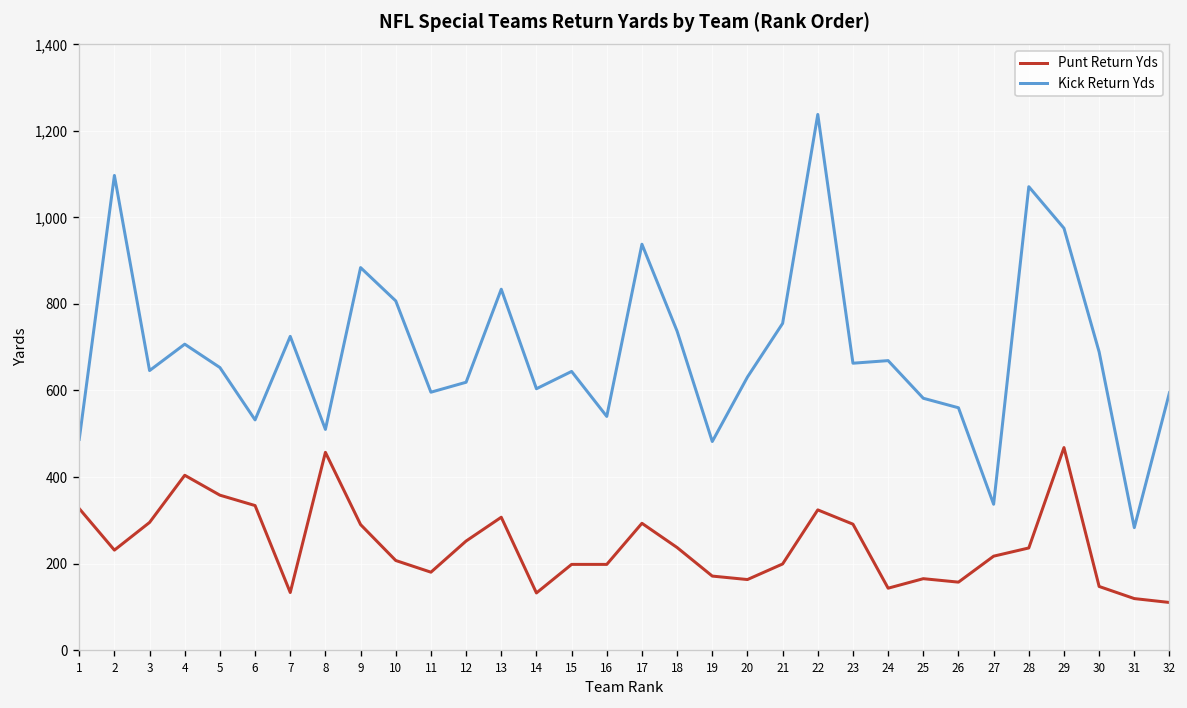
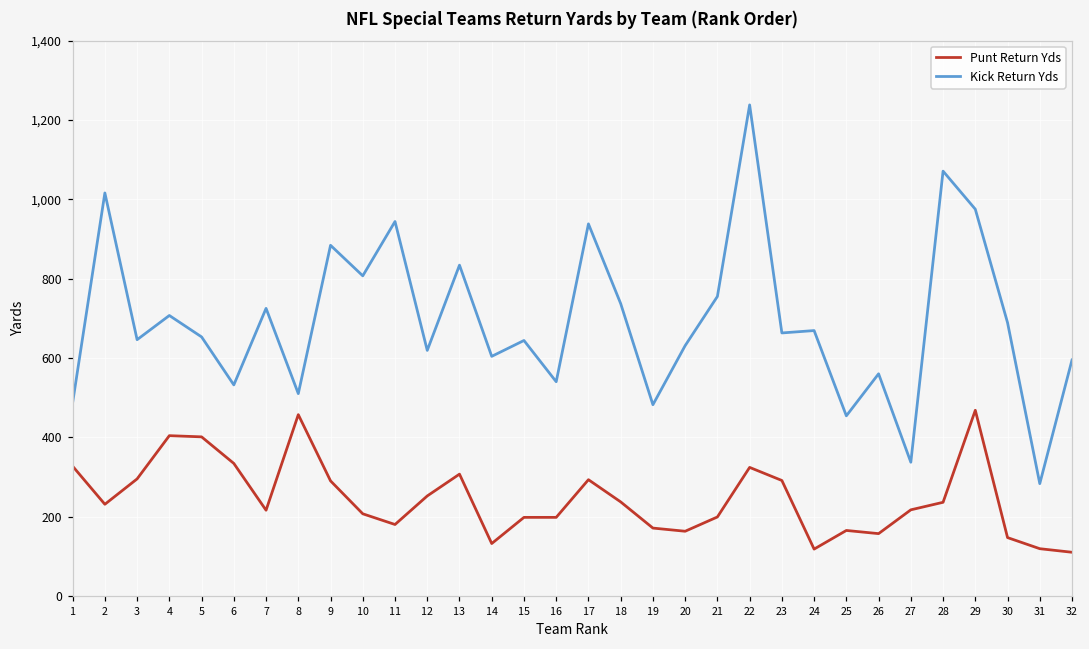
  {
    "Punt Return Yds": {
      "1": "330",
      "2": "230",
      "3": "300",
      "4": "400",
-     "5": "360",
+     "5": "400",
      "6": "330",
-     "7": "130",
+     "7": "220",
      "8": "460",
      "9": "290",
      "10": "210",
      "11": "180",
      "12": "250",
      "13": "310",
      "14": "130",
      "15": "200",
      "16": "200",
      "17": "290",
      "18": "240",
      "19": "170",
      "20": "160",
      "21": "200",
      "22": "320",
      "23": "290",
-     "24": "140",
+     "24": "120",
      "25": "170",
      "26": "160",
      "27": "220",
      "28": "240",
      "29": "470",
      "30": "150",
      "31": "120",
      "32": "110"
    },
    "Kick Return Yds": {
      "1": "490",
-     "2": "1,100",
+     "2": "1,020",
      "3": "650",
      "4": "710",
      "5": "650",
      "6": "530",
      "7": "730",
      "8": "510",
      "9": "880",
      "10": "810",
-     "11": "600",
+     "11": "940",
      "12": "620",
      "13": "830",
      "14": "600",
      "15": "640",
      "16": "540",
      "17": "940",
      "18": "740",
      "19": "480",
      "20": "630",
      "21": "760",
      "22": "1,240",
      "23": "660",
      "24": "670",
-     "25": "580",
+     "25": "450",
      "26": "560",
      "27": "340",
      "28": "1,070",
      "29": "980",
      "30": "690",
      "31": "280",
      "32": "600"
    }
  }
